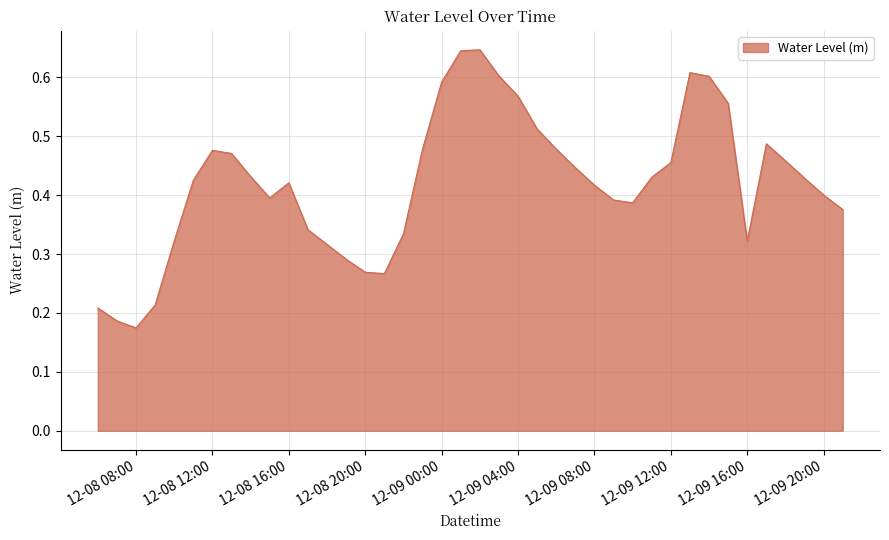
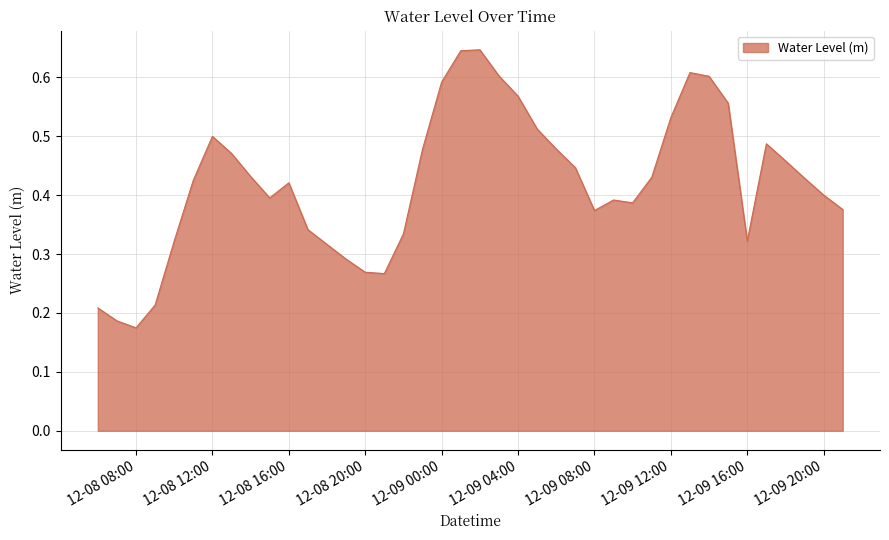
  {
    "12-08 08:00": 0.17,
-   "12-08 12:00": 0.48,
+   "12-08 12:00": 0.50,
    "12-08 16:00": 0.42,
    "12-08 20:00": 0.27,
    "12-09 00:00": 0.59,
    "12-09 04:00": 0.57,
-   "12-09 08:00": 0.42,
-   "12-09 12:00": 0.46,
+   "12-09 08:00": 0.37,
+   "12-09 12:00": 0.53,
    "12-09 16:00": 0.32,
    "12-09 20:00": 0.40
  }
